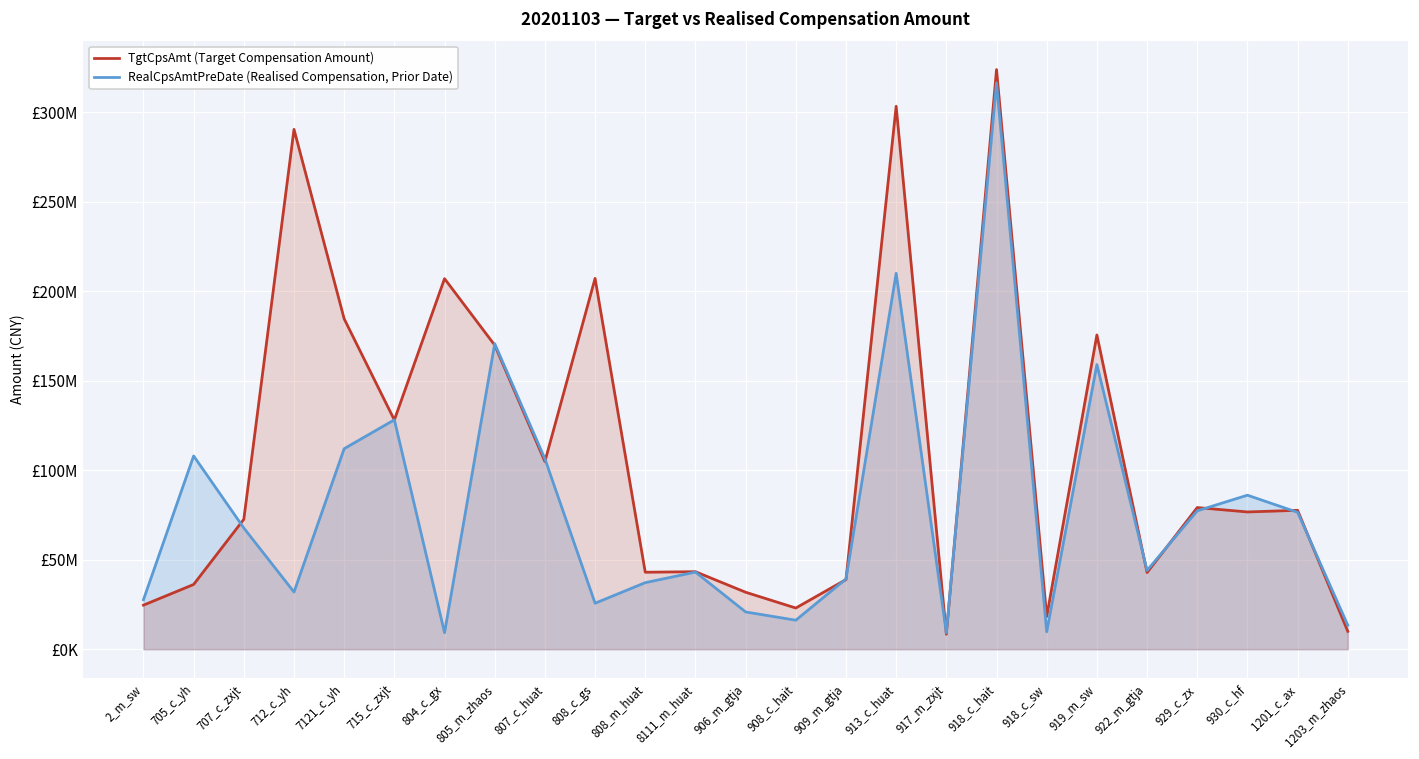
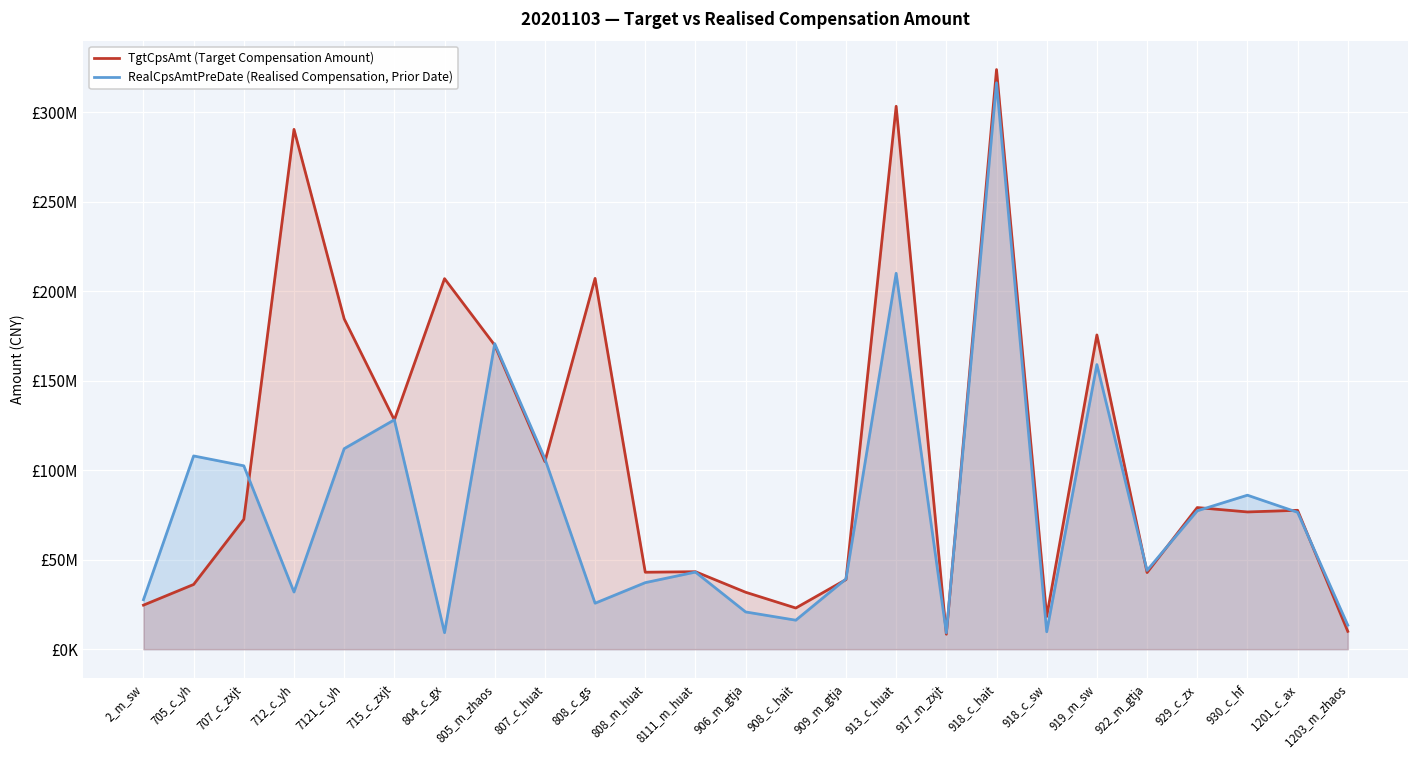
  {
    "TgtCpsAmt (Target Compensation Amount)": {
      "2_m_sw": "£25000000",
      "705_c_yh": "£36000000",
      "707_c_zxjt": "£73000000",
      "712_c_yh": "£290000000",
      "7121_c_yh": "£184000000",
      "804_c_gx": "£207000000",
      "808_c_gs": "£207000000",
      "808_m_huat": "£43000000",
      "906_m_gtja": "£32000000",
      "908_c_hait": "£23000000",
      "913_c_huat": "£303000000",
      "918_c_hait": "£324000000",
      "918_c_sw": "£18000000",
      "919_m_sw": "£176000000",
      "929_c_zx": "£79000000",
      "930_c_hf": "£77000000",
      "1203_m_zhaos": "£10000000"
    },
    "RealCpsAmtPreDate (Realised Compensation, Prior Date)": {
      "2_m_sw": "£28000000",
      "705_c_yh": "£108000000",
-     "707_c_zxjt": "£68000000",
+     "707_c_zxjt": "£102000000",
      "712_c_yh": "£32000000",
      "7121_c_yh": "£112000000",
      "804_c_gx": "£9000000",
      "808_c_gs": "£26000000",
      "808_m_huat": "£37000000",
      "906_m_gtja": "£21000000",
      "908_c_hait": "£16000000",
      "913_c_huat": "£210000000",
      "918_c_hait": "£316000000",
      "918_c_sw": "£10000000",
      "919_m_sw": "£159000000",
      "929_c_zx": "£77000000",
      "930_c_hf": "£86000000",
      "1203_m_zhaos": "£13000000"
    }
  }
